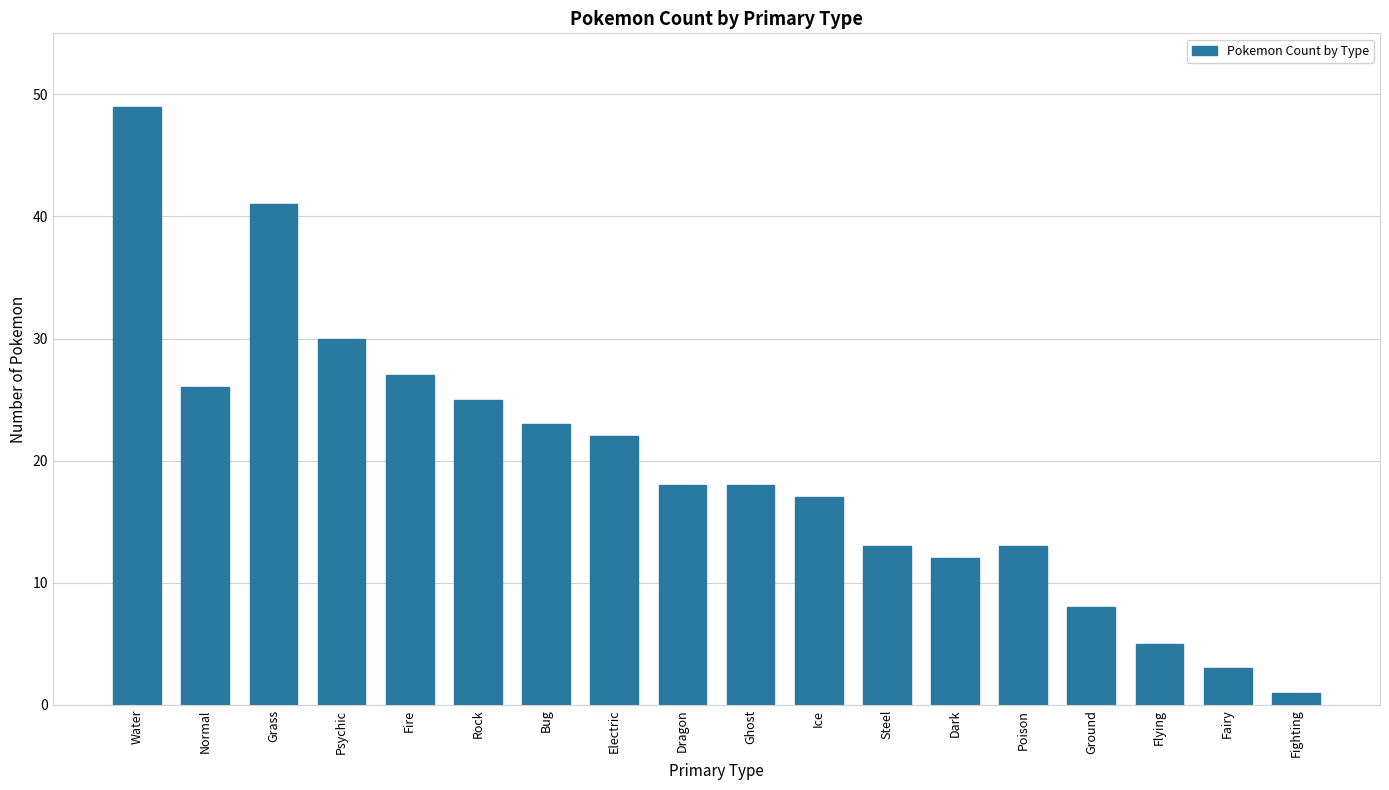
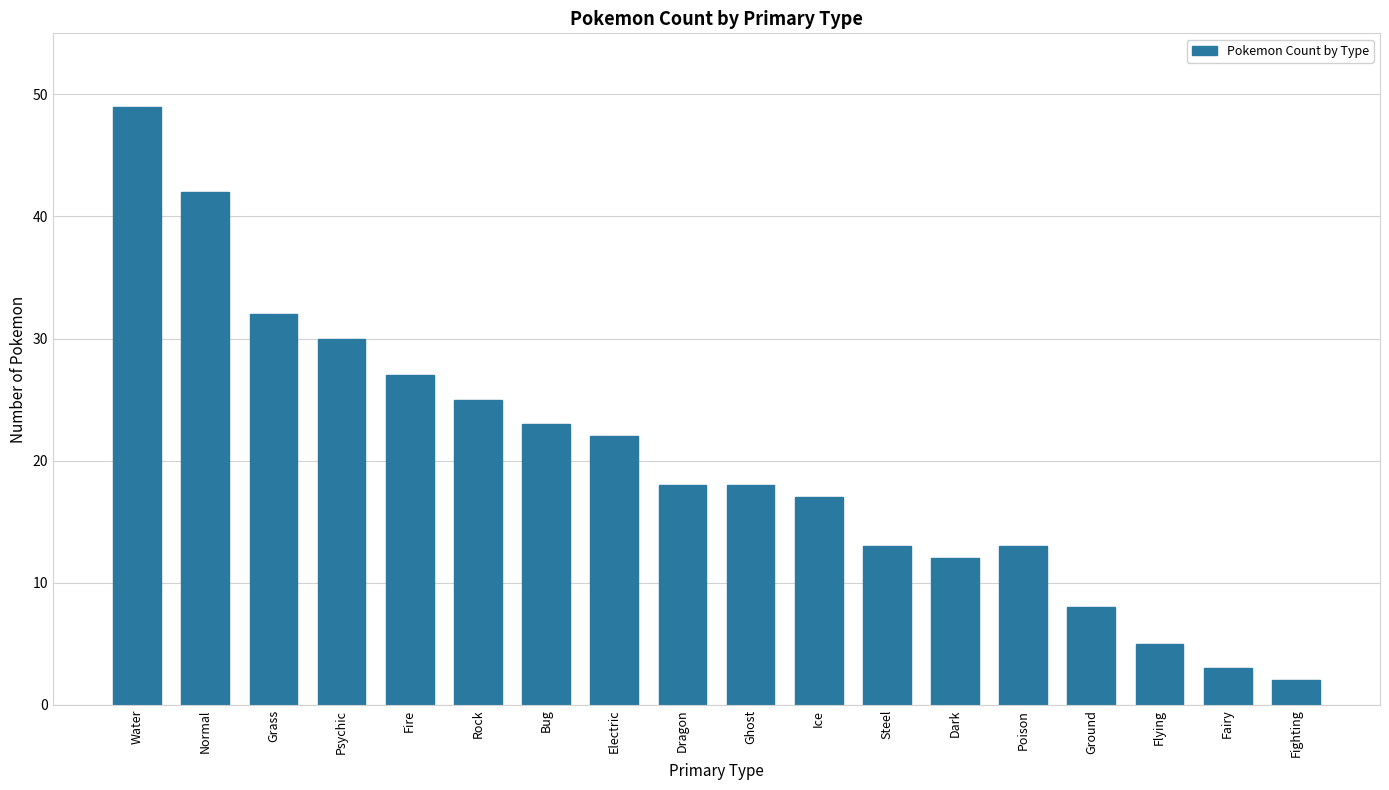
  {
    "Water": 49,
-   "Normal": 26,
-   "Grass": 41,
+   "Normal": 42,
+   "Grass": 32,
    "Psychic": 30,
    "Fire": 27,
    "Rock": 25,
    "Bug": 23,
    "Electric": 22,
    "Dragon": 18,
    "Ghost": 18,
    "Ice": 17,
    "Steel": 13,
    "Dark": 12,
    "Poison": 13,
    "Ground": 8,
    "Flying": 5,
    "Fairy": 3,
-   "Fighting": 1
+   "Fighting": 2
  }
